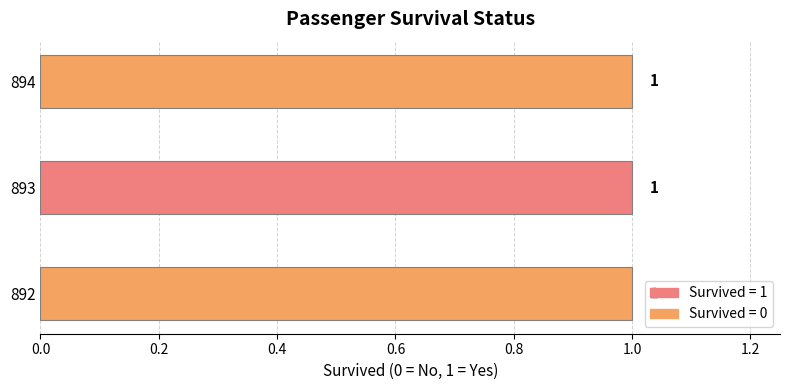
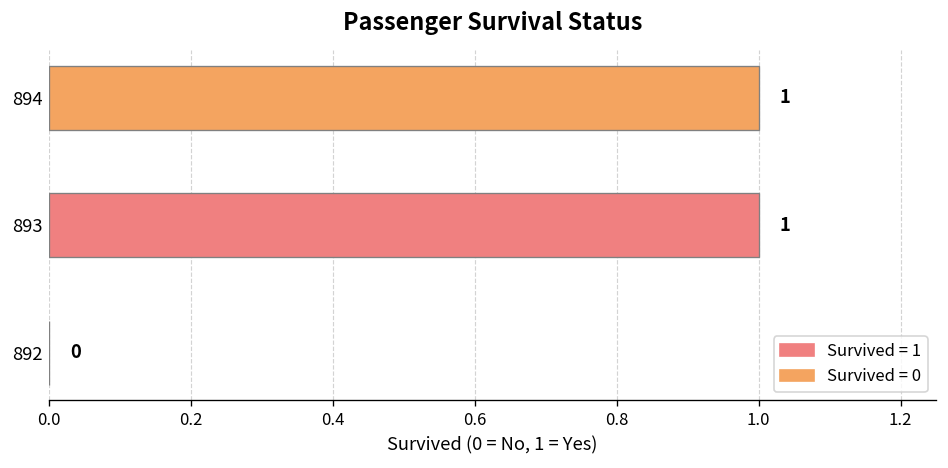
  {
-   "892": 1
+   "892": 0
  }
